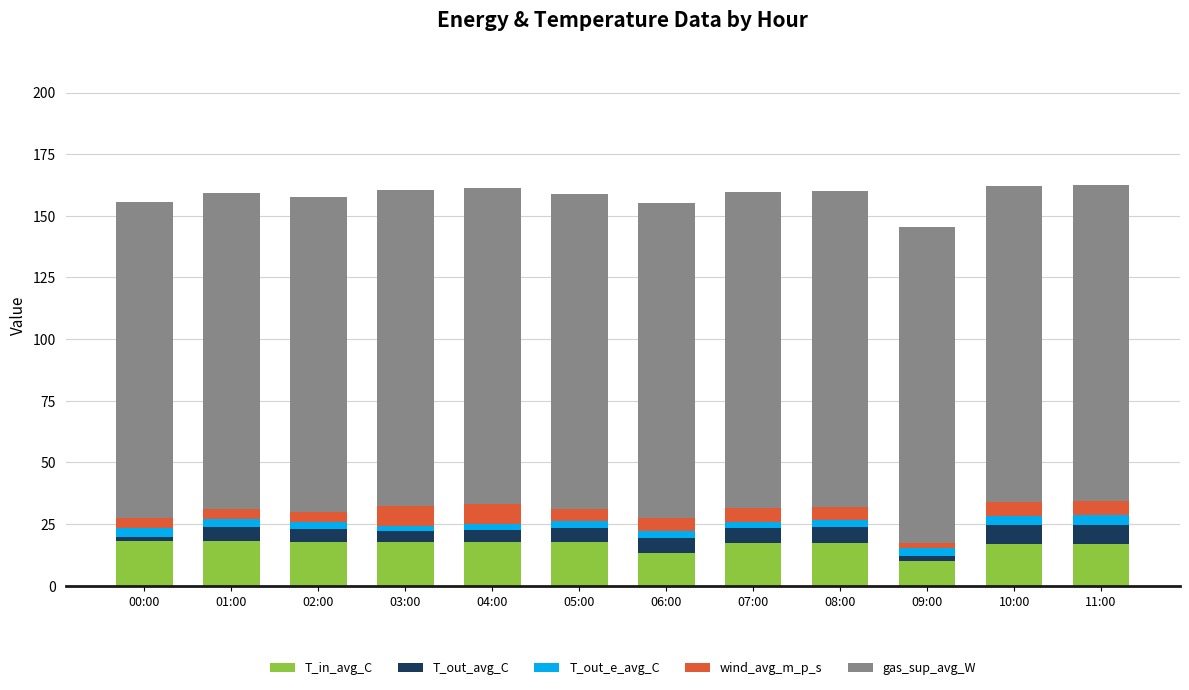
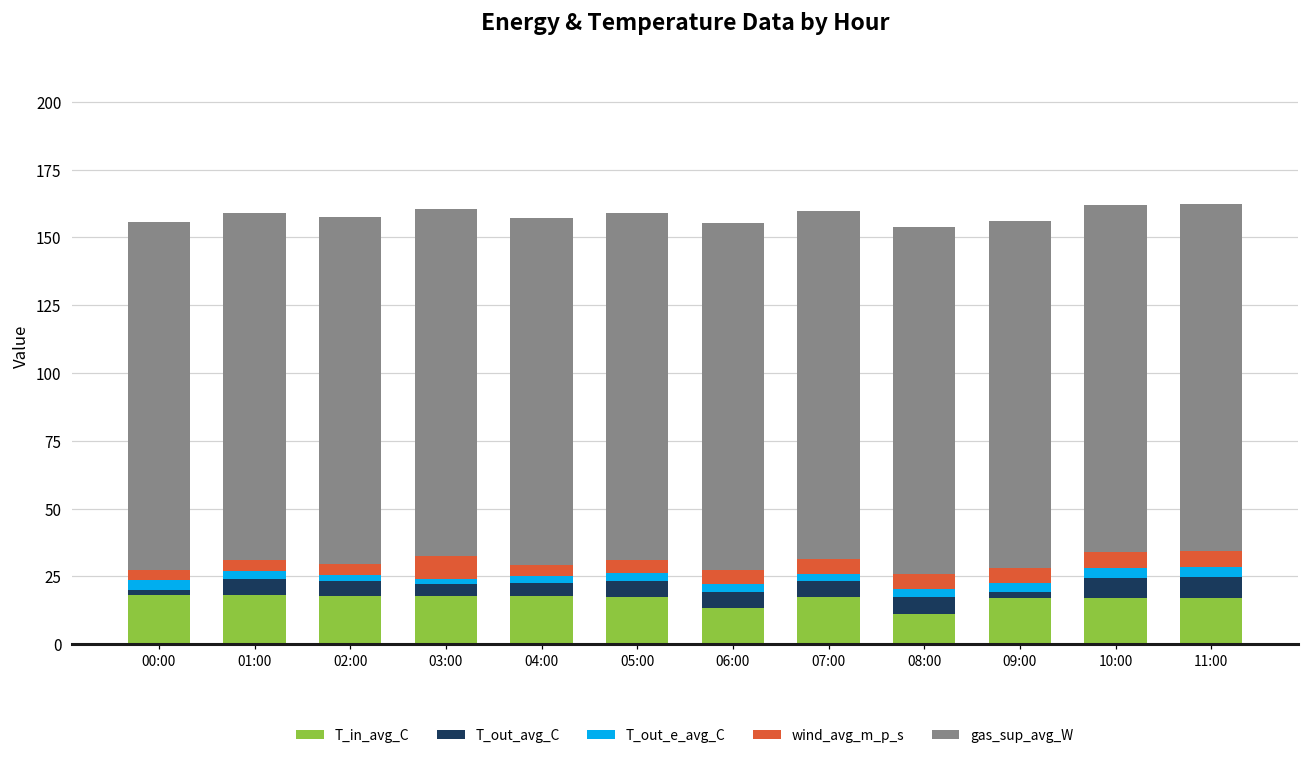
  {
    "T_in_avg_C": {
      "00:00": 18,
      "01:00": 18,
      "02:00": 18,
      "03:00": 18,
      "04:00": 18,
      "05:00": 18,
      "06:00": 13,
      "07:00": 17,
-     "08:00": 17,
-     "09:00": 10,
+     "08:00": 11,
+     "09:00": 17,
      "10:00": 17,
      "11:00": 17
    },
    "T_out_avg_C": {
      "00:00": 2,
      "01:00": 6,
      "02:00": 5,
      "03:00": 5,
      "04:00": 5,
      "05:00": 6,
      "06:00": 6,
      "07:00": 6,
      "08:00": 7,
      "09:00": 2,
      "10:00": 7,
      "11:00": 8
    },
    "T_out_e_avg_C": {
      "00:00": 4,
      "01:00": 3,
      "02:00": 2,
      "03:00": 2,
      "04:00": 2,
      "05:00": 3,
      "06:00": 3,
      "07:00": 2,
      "08:00": 3,
      "09:00": 3,
      "10:00": 4,
      "11:00": 4
    },
    "wind_avg_m_p_s": {
      "00:00": 4,
      "01:00": 4,
      "02:00": 4,
      "03:00": 8,
-     "04:00": 8,
+     "04:00": 4,
      "05:00": 5,
      "06:00": 5,
      "07:00": 6,
      "08:00": 6,
-     "09:00": 2,
+     "09:00": 6,
      "10:00": 6,
      "11:00": 6
    },
    "gas_sup_avg_W": {
      "00:00": 128,
      "01:00": 128,
      "02:00": 128,
      "03:00": 128,
      "04:00": 128,
      "05:00": 128,
      "06:00": 128,
      "07:00": 128,
      "08:00": 128,
      "09:00": 128,
      "10:00": 128,
      "11:00": 128
    }
  }
